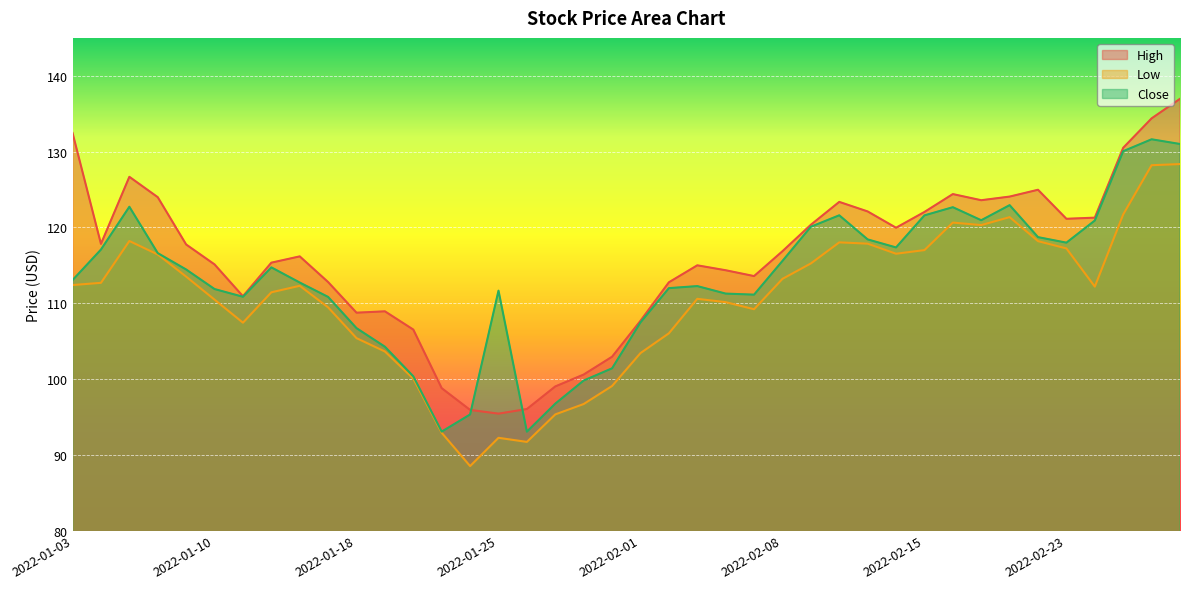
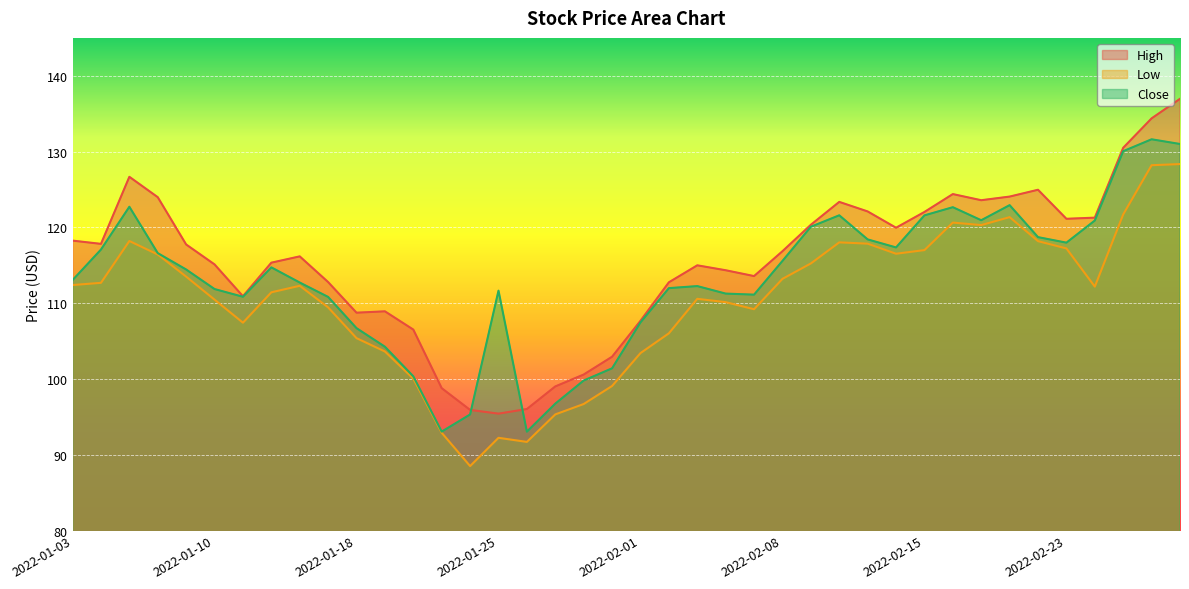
  {
    "High": {
-     "2022-01-03": 132,
+     "2022-01-03": 118,
      "2022-01-10": 115,
      "2022-01-18": 109,
      "2022-01-25": 95,
      "2022-02-08": 117,
      "2022-02-15": 122,
      "2022-02-23": 121
    },
    "Low": {
      "2022-01-03": 112,
      "2022-01-10": 110,
      "2022-01-18": 105,
      "2022-01-25": 92,
      "2022-02-01": 103,
      "2022-02-08": 113,
      "2022-02-15": 117,
      "2022-02-23": 117
    },
    "Close": {
      "2022-01-03": 113,
      "2022-01-10": 112,
      "2022-01-18": 107,
      "2022-01-25": 112,
      "2022-02-08": 116,
      "2022-02-15": 122,
      "2022-02-23": 118
    }
  }
